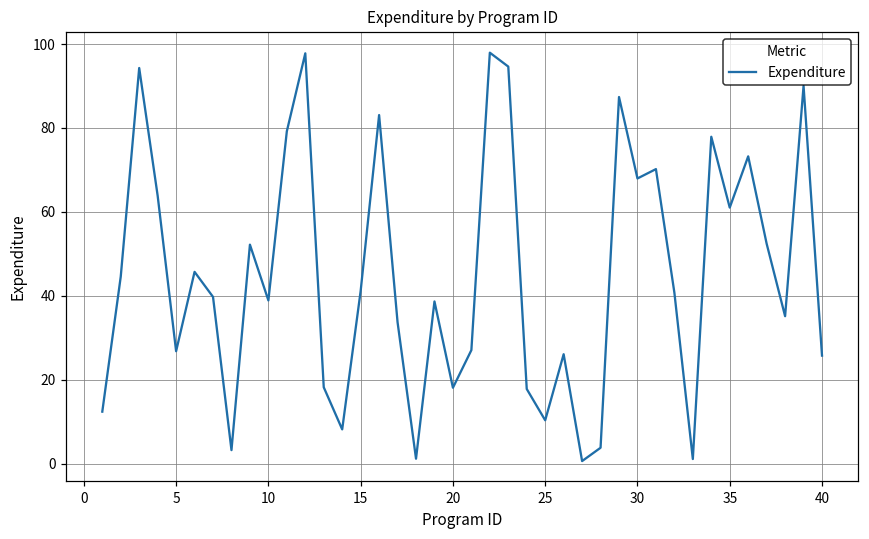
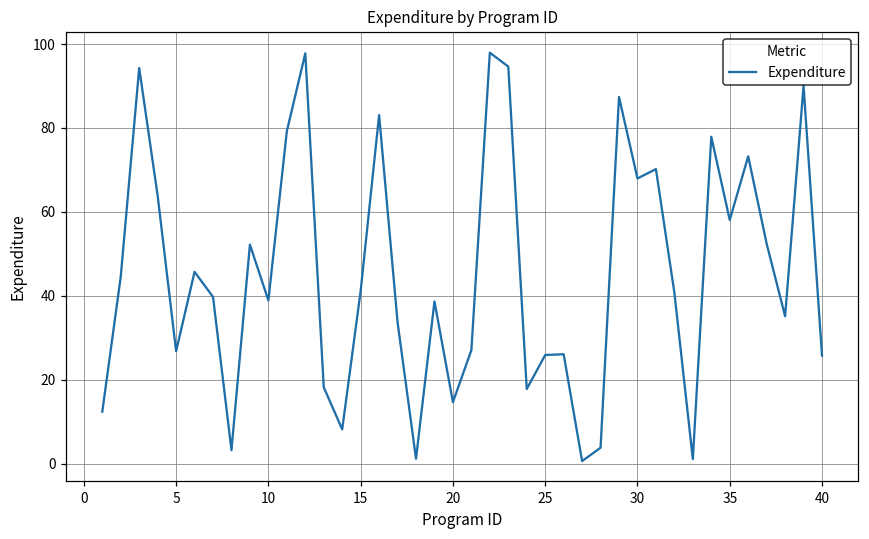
  {
    "5": 27,
    "10": 39,
    "15": 41,
-   "20": 18,
-   "25": 10,
+   "20": 15,
+   "25": 26,
    "30": 68,
-   "35": 61,
+   "35": 58,
    "40": 26
  }
